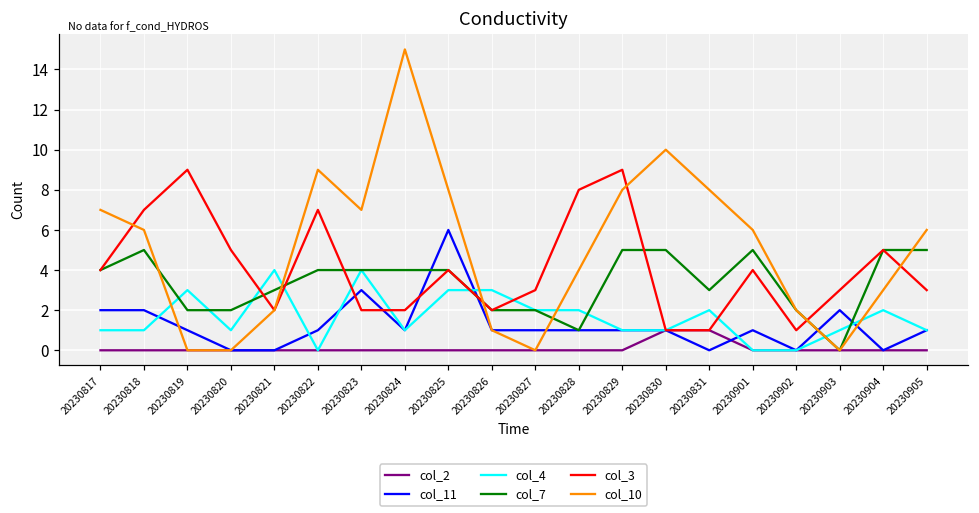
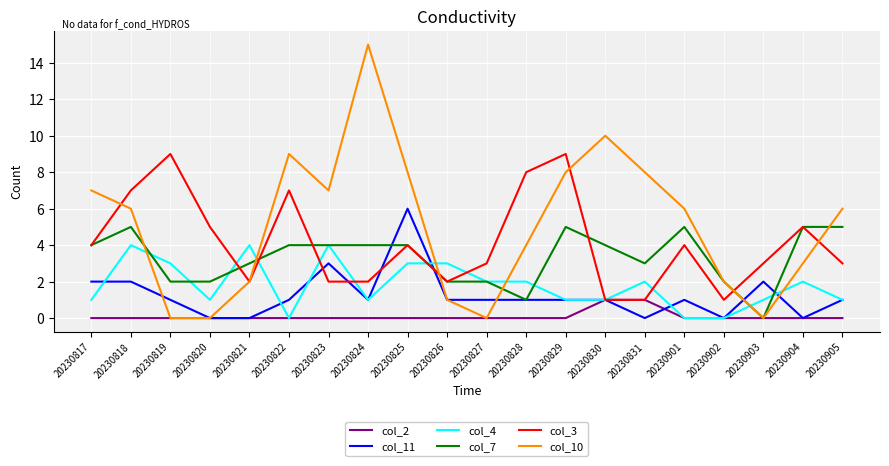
  {
    "col_2": {
      "20230817": 0,
      "20230818": 0,
      "20230823": 0,
      "20230824": 0,
      "20230825": 0,
      "20230826": 0,
      "20230828": 0,
      "20230829": 0,
      "20230905": 0
    },
    "col_11": {
      "20230817": 2,
      "20230818": 2,
      "20230819": 1,
      "20230822": 1,
      "20230823": 3,
      "20230825": 6,
      "20230827": 1,
      "20230831": 0,
      "20230901": 1,
      "20230903": 2
    },
    "col_4": {
      "20230817": 1,
-     "20230818": 1,
+     "20230818": 4,
      "20230819": 3,
      "20230820": 1,
      "20230821": 4,
      "20230825": 3,
      "20230826": 3,
      "20230828": 2,
      "20230831": 2,
      "20230903": 1,
      "20230904": 2
    },
    "col_7": {
      "20230818": 5,
      "20230819": 2,
      "20230820": 2,
      "20230821": 3,
      "20230822": 4,
      "20230824": 4,
      "20230829": 5,
-     "20230830": 5,
+     "20230830": 4,
      "20230831": 3,
      "20230901": 5,
      "20230905": 5
    },
    "col_3": {
      "20230818": 7,
      "20230819": 9,
      "20230820": 5,
      "20230822": 7,
      "20230823": 2,
      "20230824": 2,
      "20230827": 3,
      "20230828": 8,
      "20230829": 9,
      "20230901": 4,
      "20230902": 1,
      "20230903": 3,
      "20230905": 3
    },
    "col_10": {
      "20230817": 7,
      "20230818": 6,
      "20230822": 9,
      "20230823": 7,
      "20230824": 15,
      "20230825": 8,
      "20230828": 4,
      "20230829": 8,
      "20230830": 10,
      "20230831": 8,
      "20230901": 6,
      "20230904": 3,
      "20230905": 6
    }
  }
